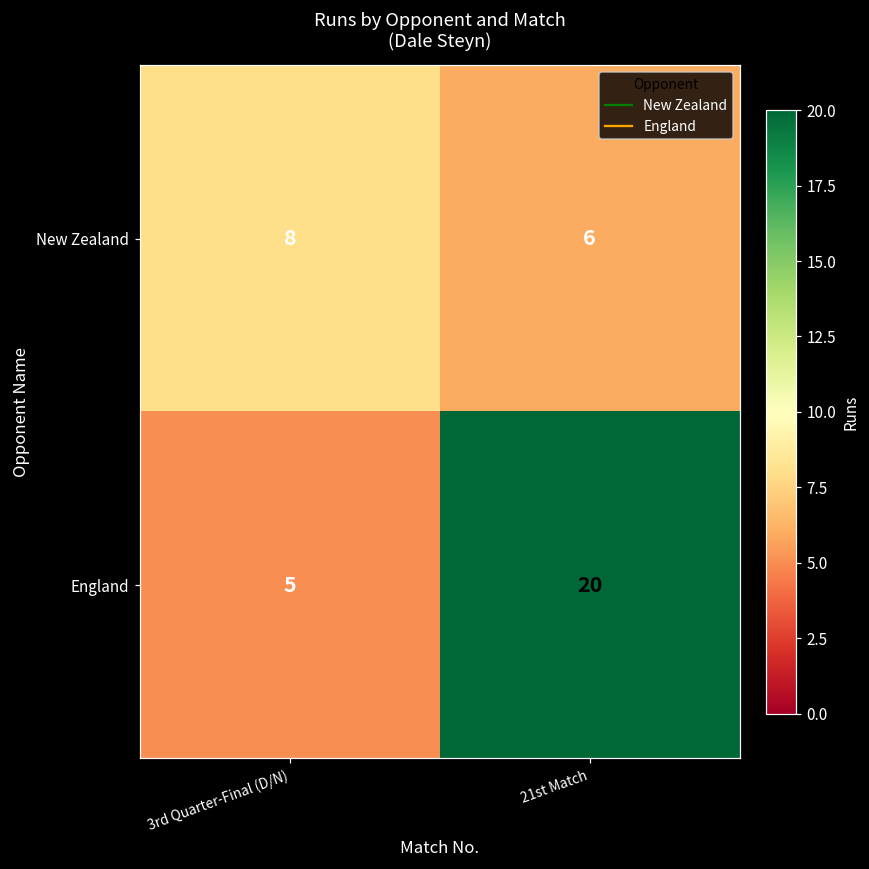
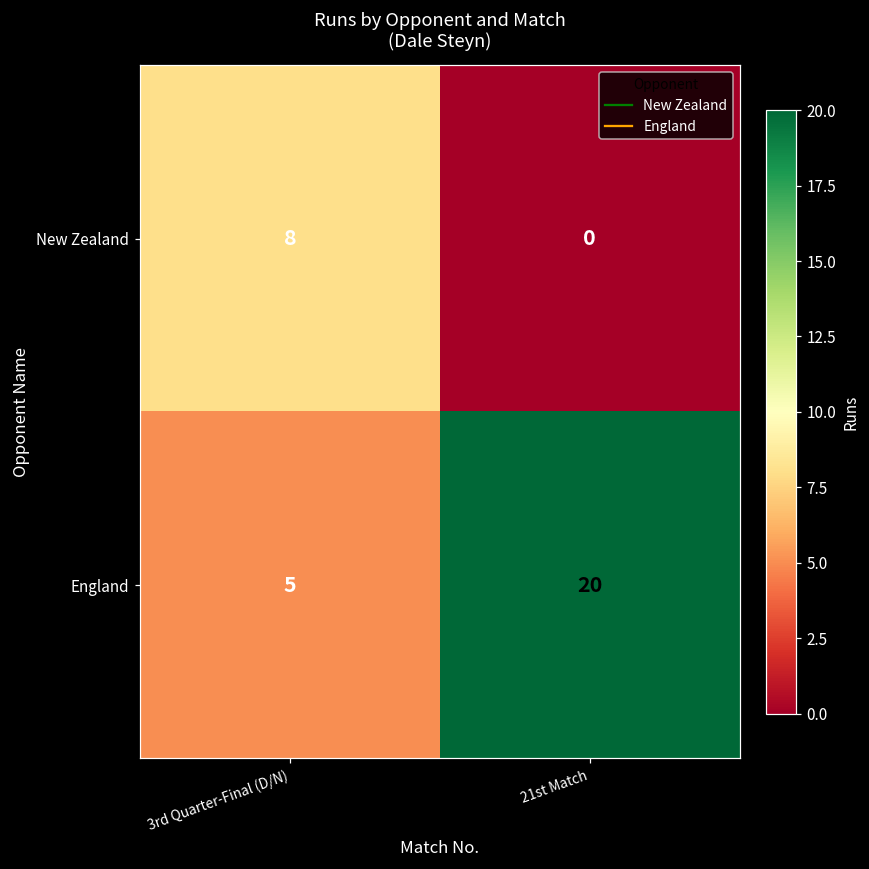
  {
    "New Zealand": {
      "3rd Quarter-Final (D/N)": 8,
-     "21st Match": 6
+     "21st Match": 0
    },
    "England": {
      "3rd Quarter-Final (D/N)": 5,
      "21st Match": 20
    }
  }
